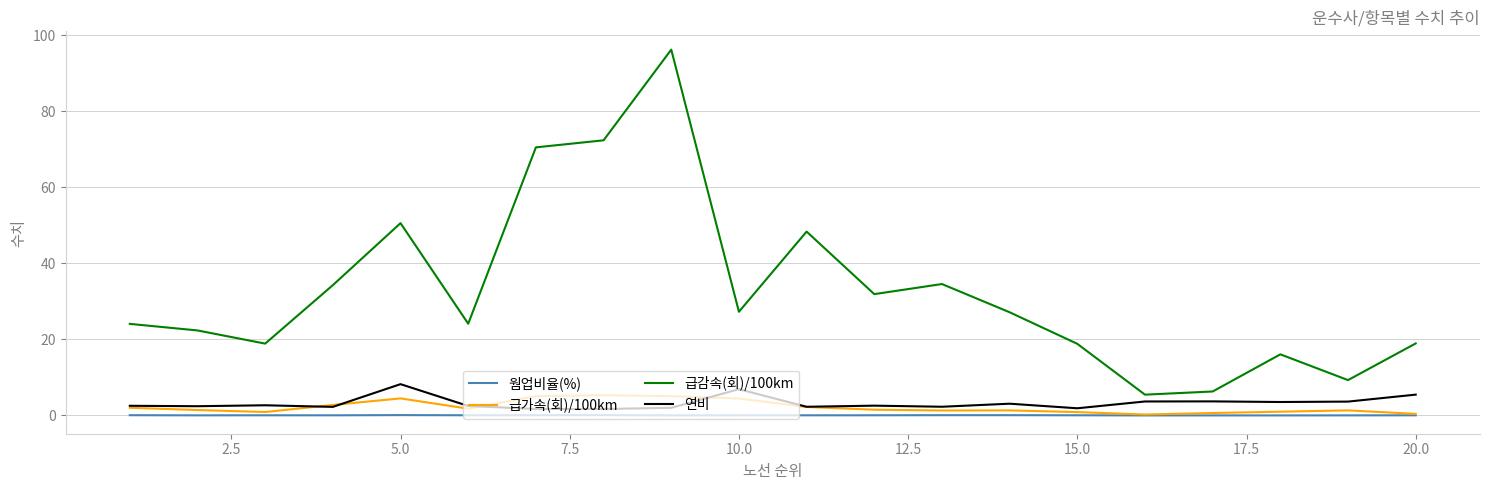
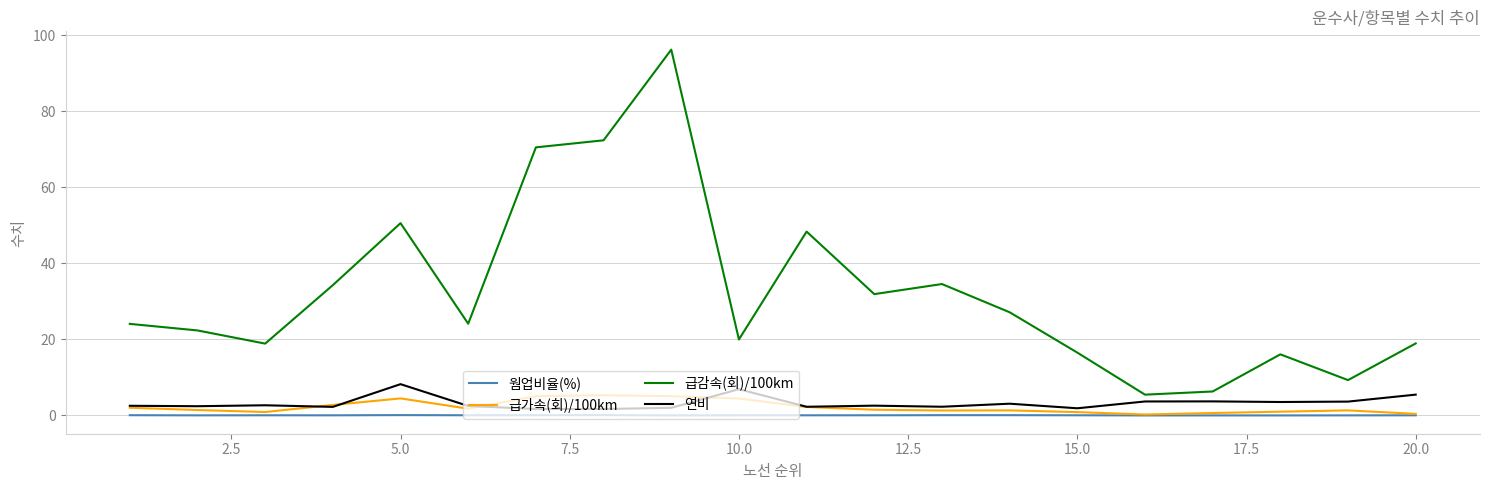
  {
    "웜업비율(%)": {
      "5.0": 0,
      "15.0": 0
    },
    "급가속(회)/100km": {
      "5.0": 4,
      "15.0": 1
    },
    "급감속(회)/100km": {
      "5.0": 51,
-     "10.0": 27,
-     "15.0": 19,
+     "10.0": 20,
+     "15.0": 17,
      "20.0": 19
    },
    "연비": {
      "5.0": 8,
      "15.0": 2,
      "20.0": 5
    }
  }
